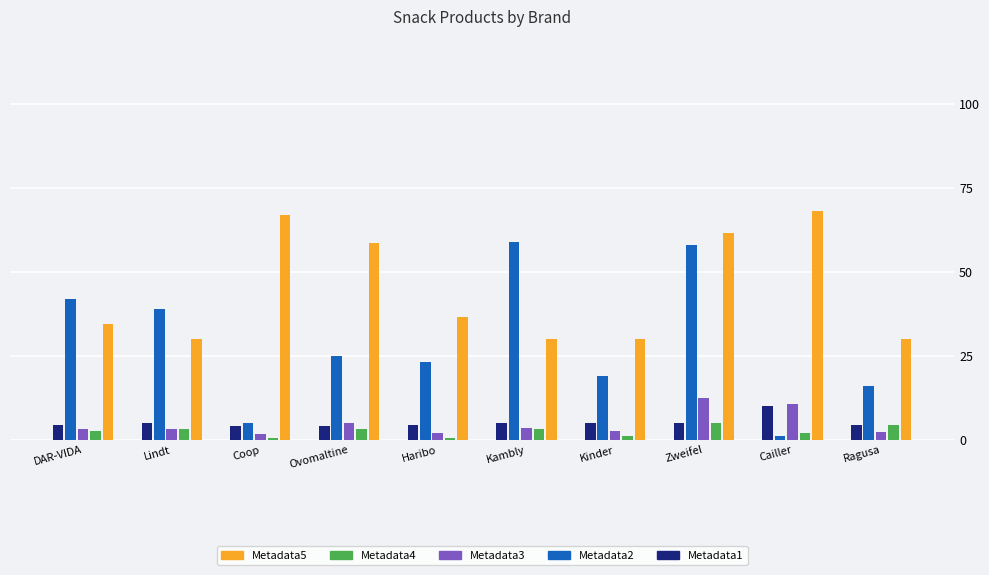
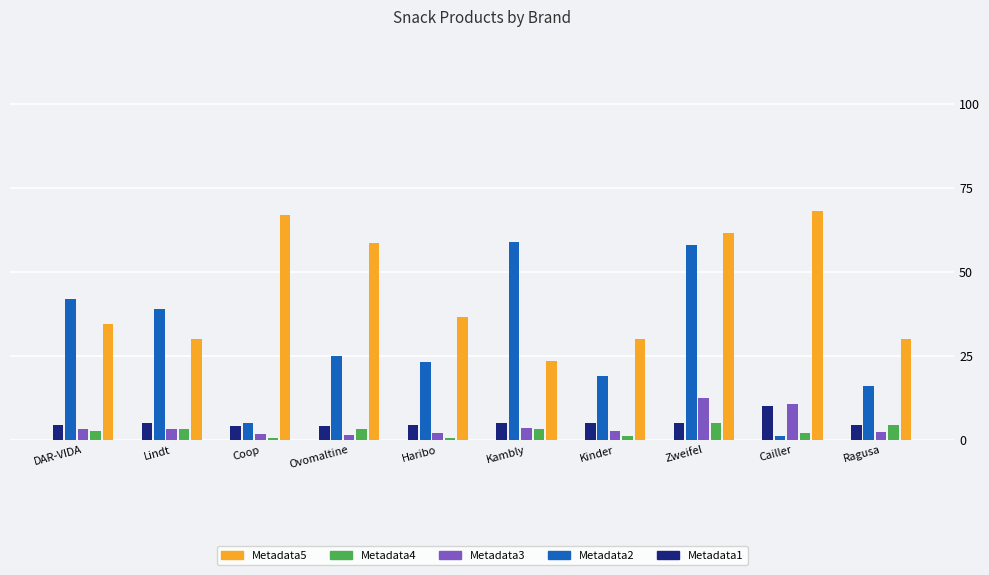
  {
    "Metadata1": {
      "DAR-VIDA": 5,
      "Lindt": 5,
      "Coop": 4,
      "Ovomaltine": 4,
      "Haribo": 5,
      "Kambly": 5,
      "Kinder": 5,
      "Zweifel": 5,
      "Cailler": 10,
      "Ragusa": 5
    },
    "Metadata2": {
      "DAR-VIDA": 42,
      "Lindt": 39,
      "Coop": 5,
      "Ovomaltine": 25,
      "Haribo": 23,
      "Kambly": 59,
      "Kinder": 19,
      "Zweifel": 58,
      "Cailler": 1,
      "Ragusa": 16
    },
    "Metadata3": {
      "DAR-VIDA": 3,
      "Lindt": 3,
      "Coop": 2,
-     "Ovomaltine": 5,
+     "Ovomaltine": 1,
      "Haribo": 2,
      "Kambly": 4,
      "Kinder": 3,
      "Zweifel": 12,
      "Cailler": 11,
      "Ragusa": 2
    },
    "Metadata4": {
      "DAR-VIDA": 2,
      "Lindt": 3,
      "Ovomaltine": 3,
      "Kambly": 3,
      "Kinder": 1,
      "Zweifel": 5,
      "Cailler": 2,
      "Ragusa": 4
    },
    "Metadata5": {
      "DAR-VIDA": 35,
      "Lindt": 30,
      "Coop": 67,
      "Ovomaltine": 59,
      "Haribo": 37,
-     "Kambly": 30,
+     "Kambly": 24,
      "Kinder": 30,
      "Zweifel": 62,
      "Cailler": 68,
      "Ragusa": 30
    }
  }
